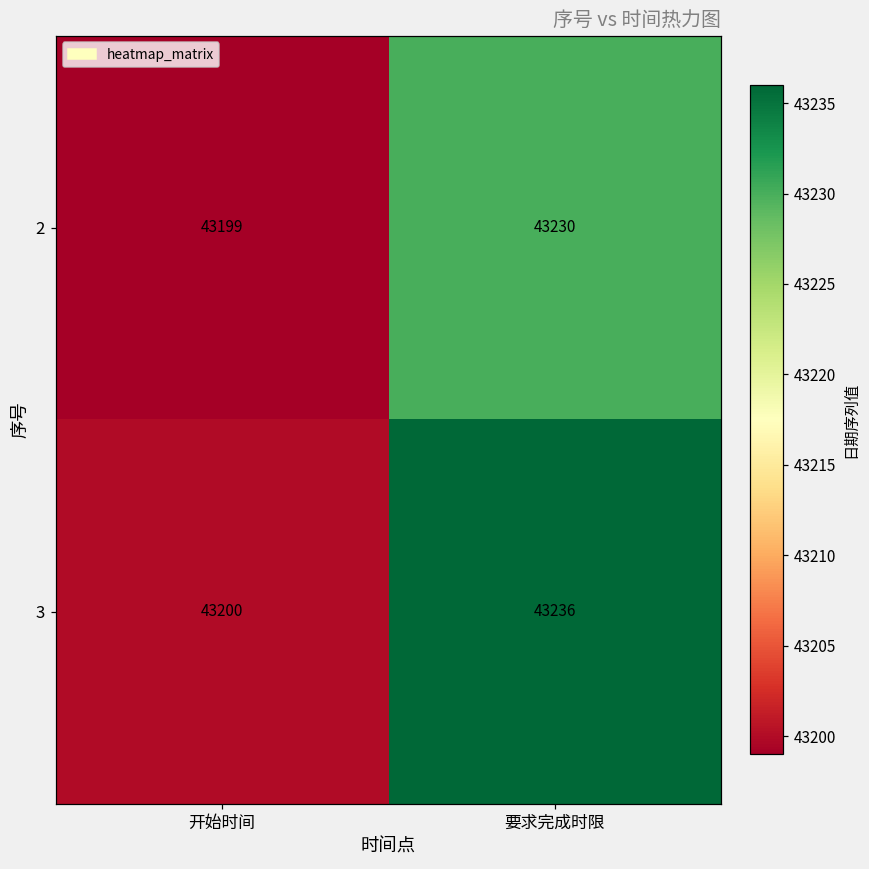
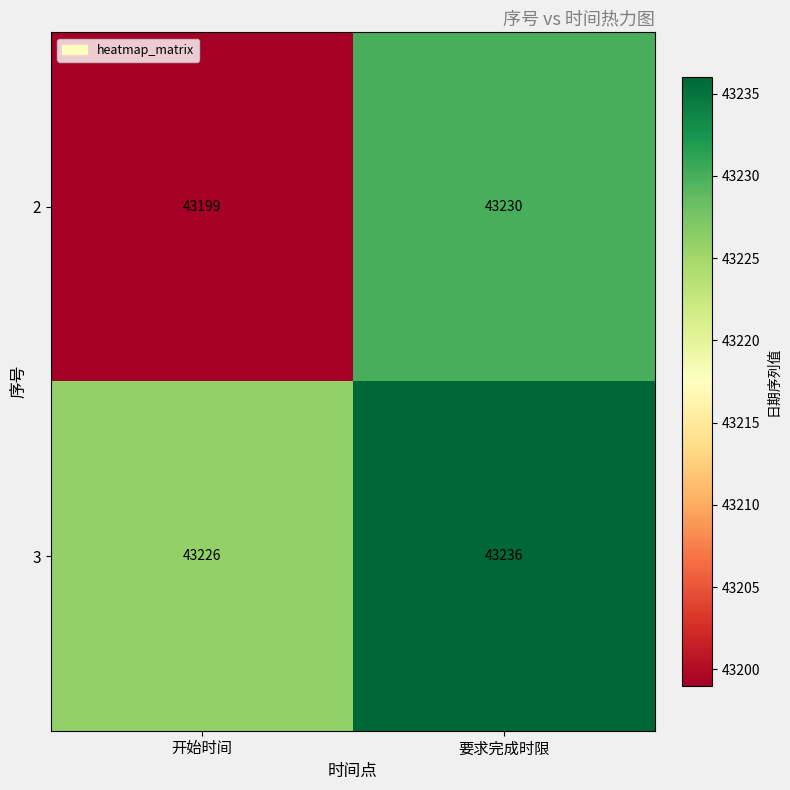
  {
    "2": {
      "开始时间": 43199,
      "要求完成时限": 43230
    },
    "3": {
-     "开始时间": 43200,
+     "开始时间": 43226,
      "要求完成时限": 43236
    }
  }
